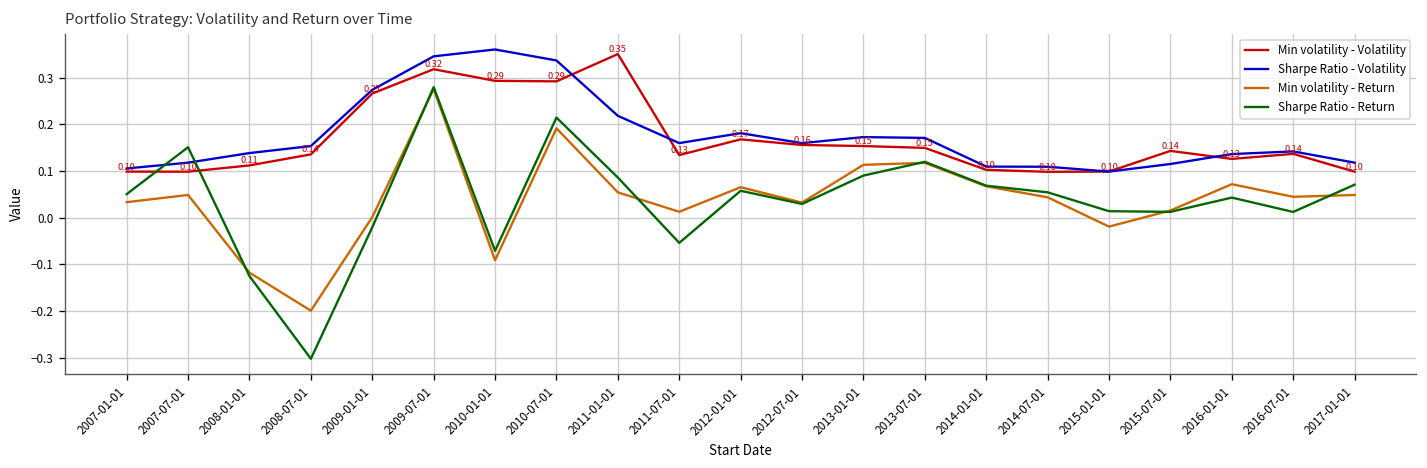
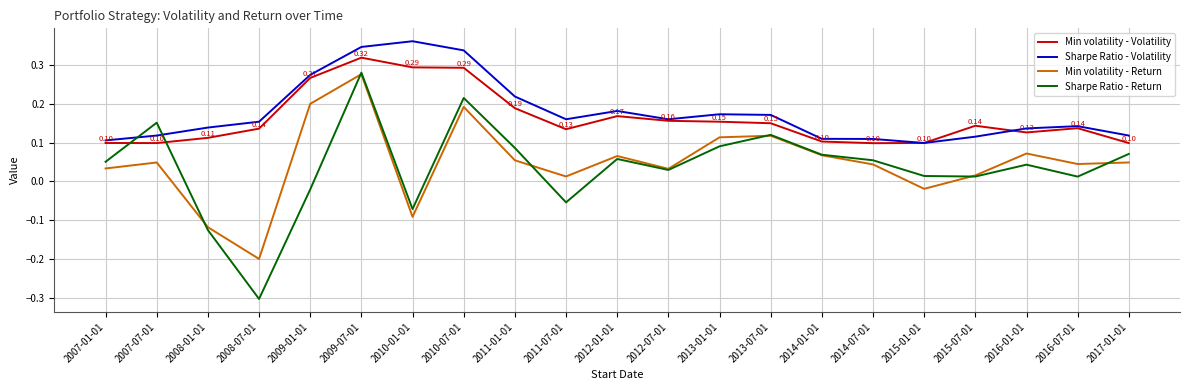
  {
    "Min volatility - Volatility": {
      "2008-01-01": 0.11,
      "2009-07-01": 0.32,
      "2010-01-01": 0.29,
      "2010-07-01": 0.29,
-     "2011-01-01": 0.35,
+     "2011-01-01": 0.19,
      "2015-07-01": 0.14
    },
    "Sharpe Ratio - Volatility": {
      "2008-01-01": 0.14,
      "2009-07-01": 0.35,
      "2010-01-01": 0.36,
      "2010-07-01": 0.34,
      "2011-01-01": 0.22,
      "2011-07-01": 0.16,
      "2015-07-01": 0.12
    },
    "Min volatility - Return": {
      "2007-01-01": 0.03,
      "2007-07-01": 0.05,
      "2008-01-01": -0.12,
      "2008-07-01": -0.20,
-     "2009-01-01": 0.00,
+     "2009-01-01": 0.20,
      "2010-01-01": -0.09,
      "2010-07-01": 0.19,
      "2011-01-01": 0.05,
      "2011-07-01": 0.01,
      "2012-01-01": 0.07,
      "2013-01-01": 0.11,
      "2014-07-01": 0.04,
      "2015-01-01": -0.02,
      "2016-01-01": 0.07,
      "2016-07-01": 0.04,
      "2017-01-01": 0.05
    },
    "Sharpe Ratio - Return": {
      "2007-01-01": 0.05,
      "2007-07-01": 0.15,
      "2008-01-01": -0.13,
      "2008-07-01": -0.30,
      "2009-01-01": -0.02,
      "2010-01-01": -0.07,
      "2010-07-01": 0.21,
      "2011-01-01": 0.09,
      "2011-07-01": -0.05,
      "2012-01-01": 0.06,
      "2013-01-01": 0.09,
      "2014-07-01": 0.05,
      "2015-01-01": 0.01,
      "2016-01-01": 0.04,
      "2016-07-01": 0.01,
      "2017-01-01": 0.07
    }
  }
